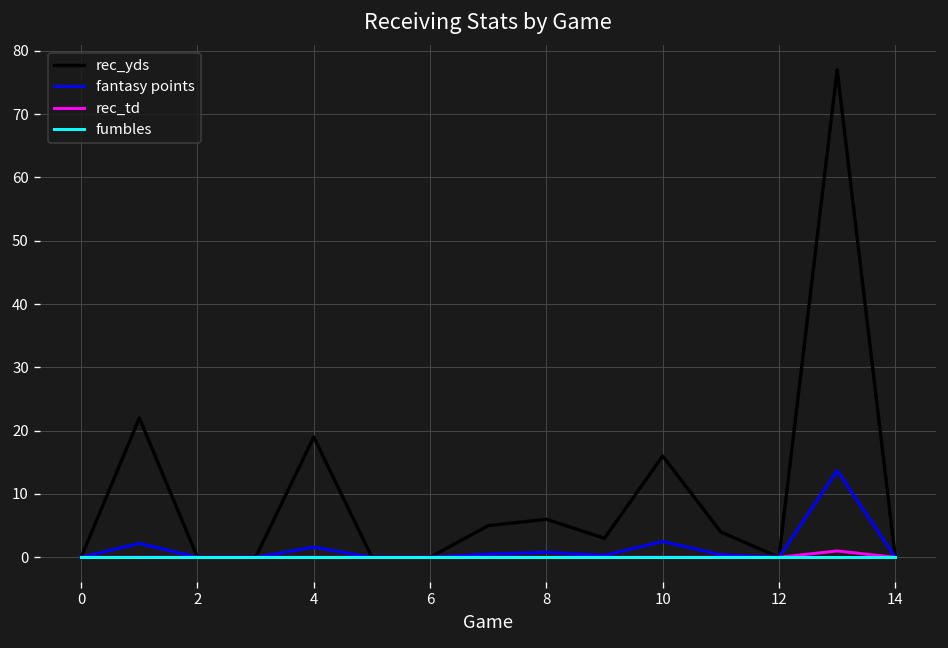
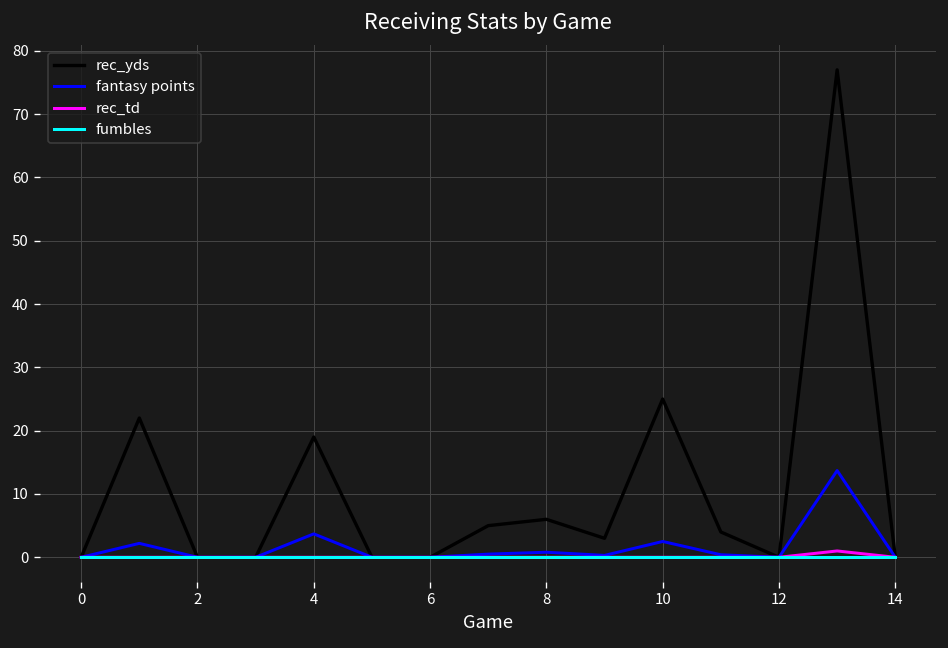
  {
    "rec_yds": {
      "4": 19,
      "8": 6,
-     "10": 16
+     "10": 25
    },
    "fantasy points": {
-     "4": 2,
+     "4": 4,
      "8": 1,
      "10": 3
    }
  }
